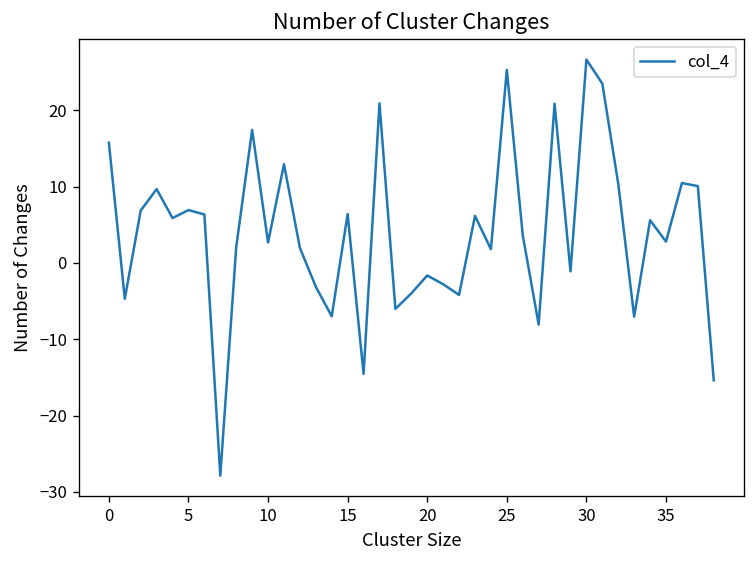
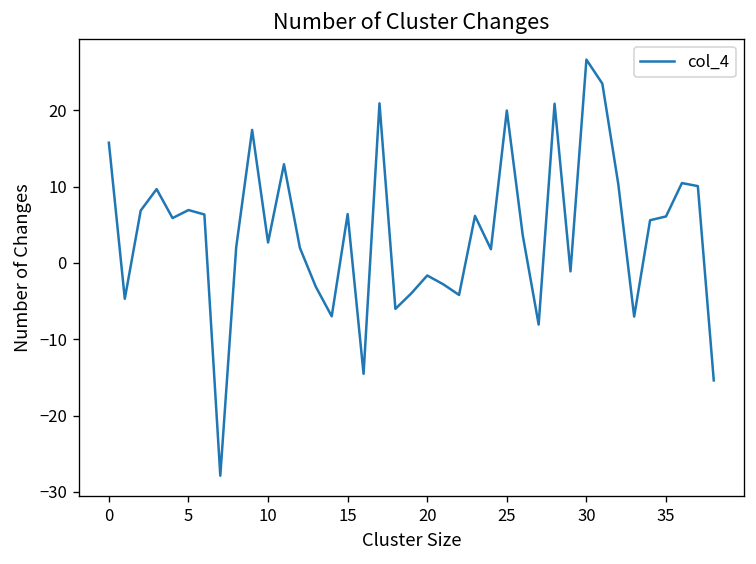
  {
    "0": 16,
    "5": 7,
    "10": 3,
    "15": 6,
    "20": -2,
-   "25": 25,
+   "25": 20,
    "30": 27,
-   "35": 3
+   "35": 6
  }
